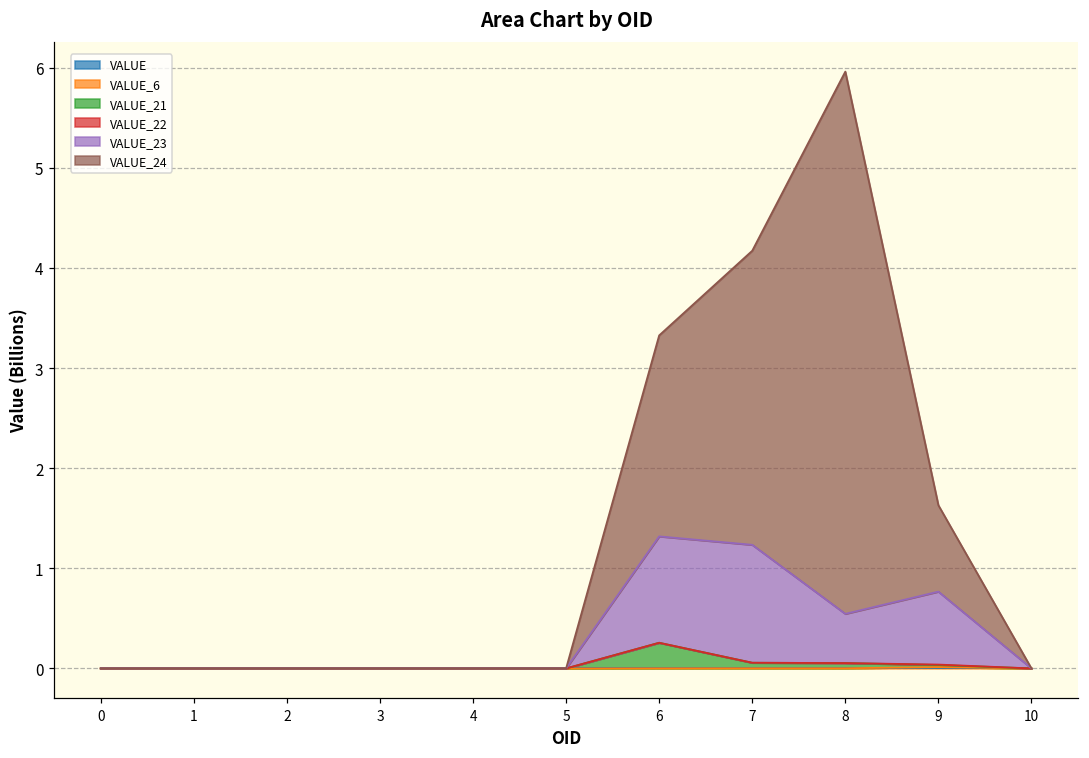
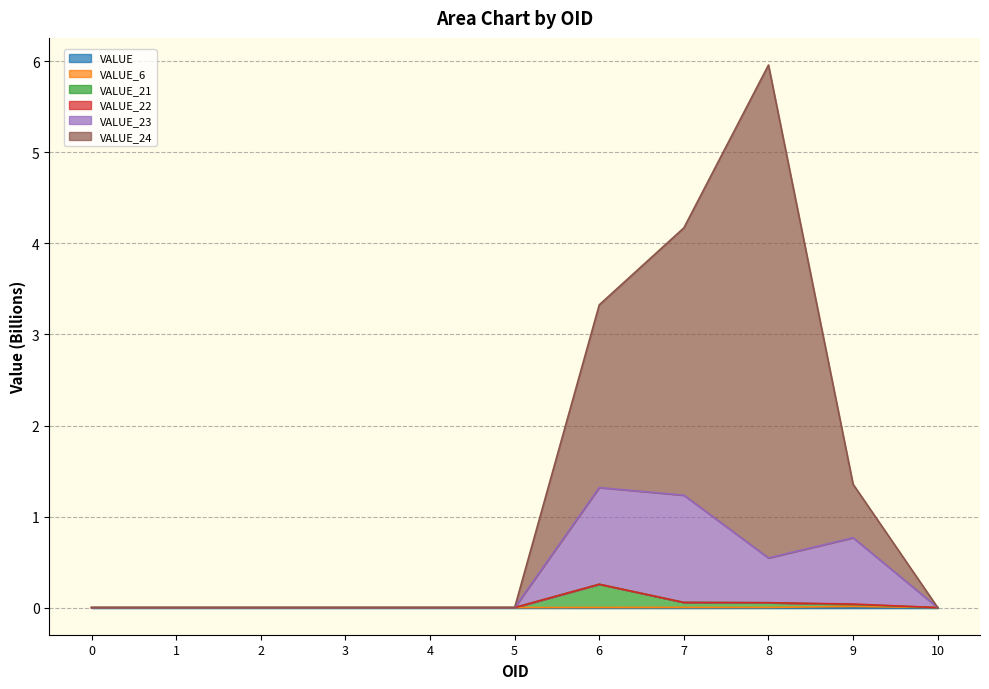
  {
    "VALUE_23": {
      "6": 1.1,
      "7": 1.2,
      "8": 0.5,
      "9": 0.7
    },
    "VALUE_24": {
      "6": 2.0,
      "7": 2.9,
      "8": 5.4,
-     "9": 0.9
+     "9": 0.6
    }
  }
